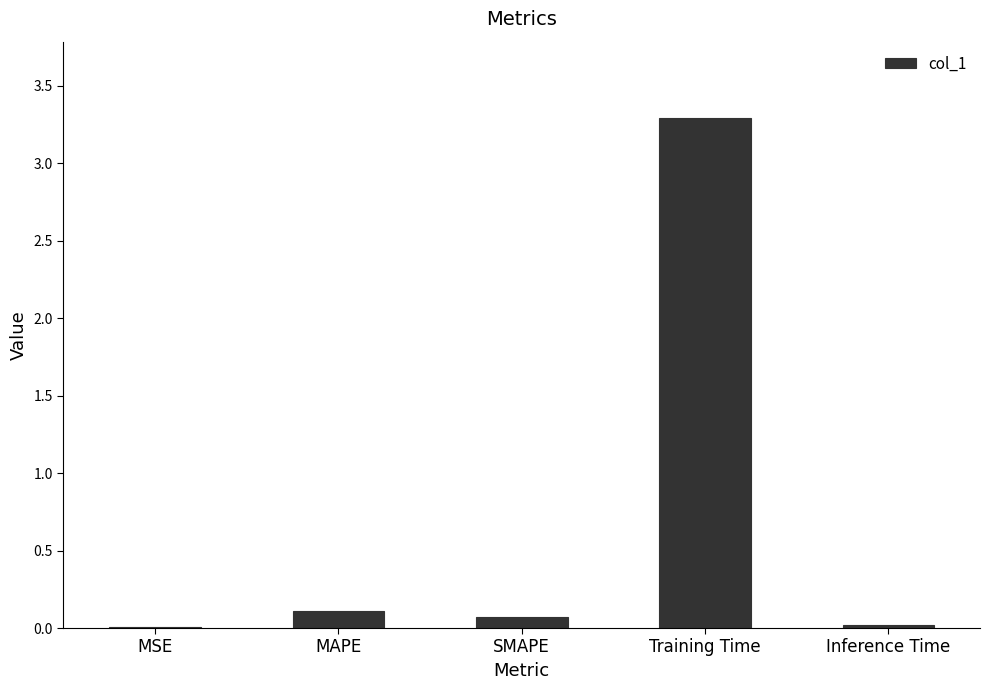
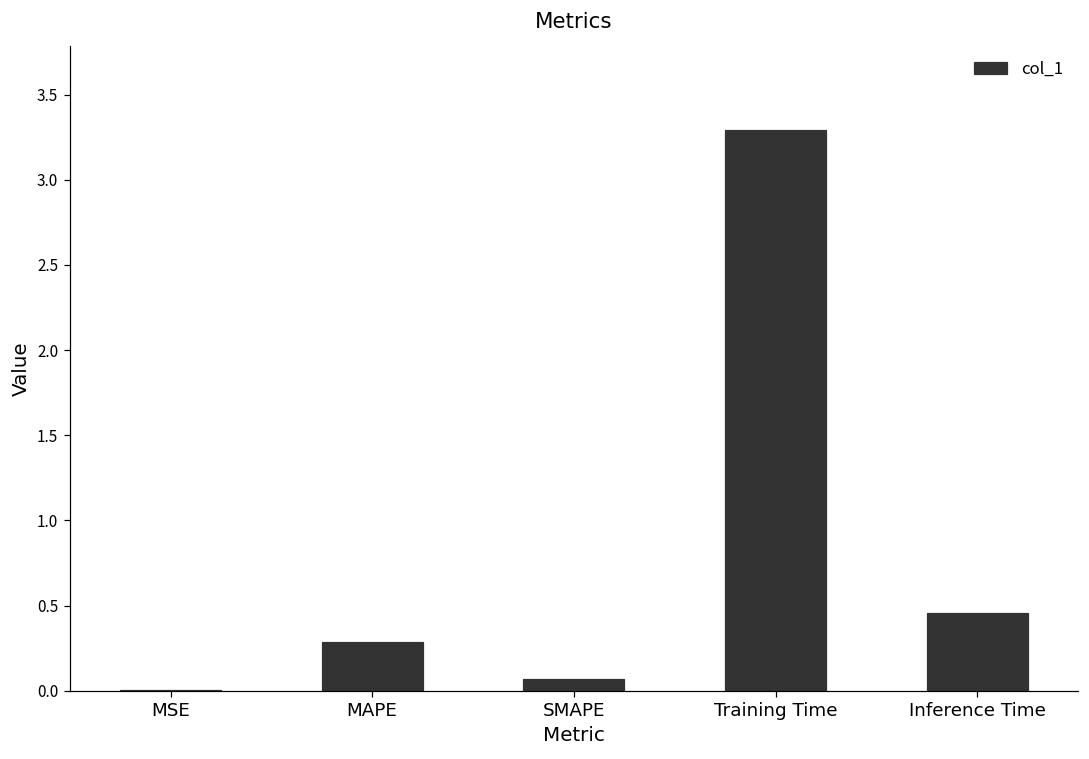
  {
-   "MAPE": 0.11,
+   "MAPE": 0.28,
    "SMAPE": 0.07,
    "Training Time": 3.29,
-   "Inference Time": 0.02
+   "Inference Time": 0.46
  }
